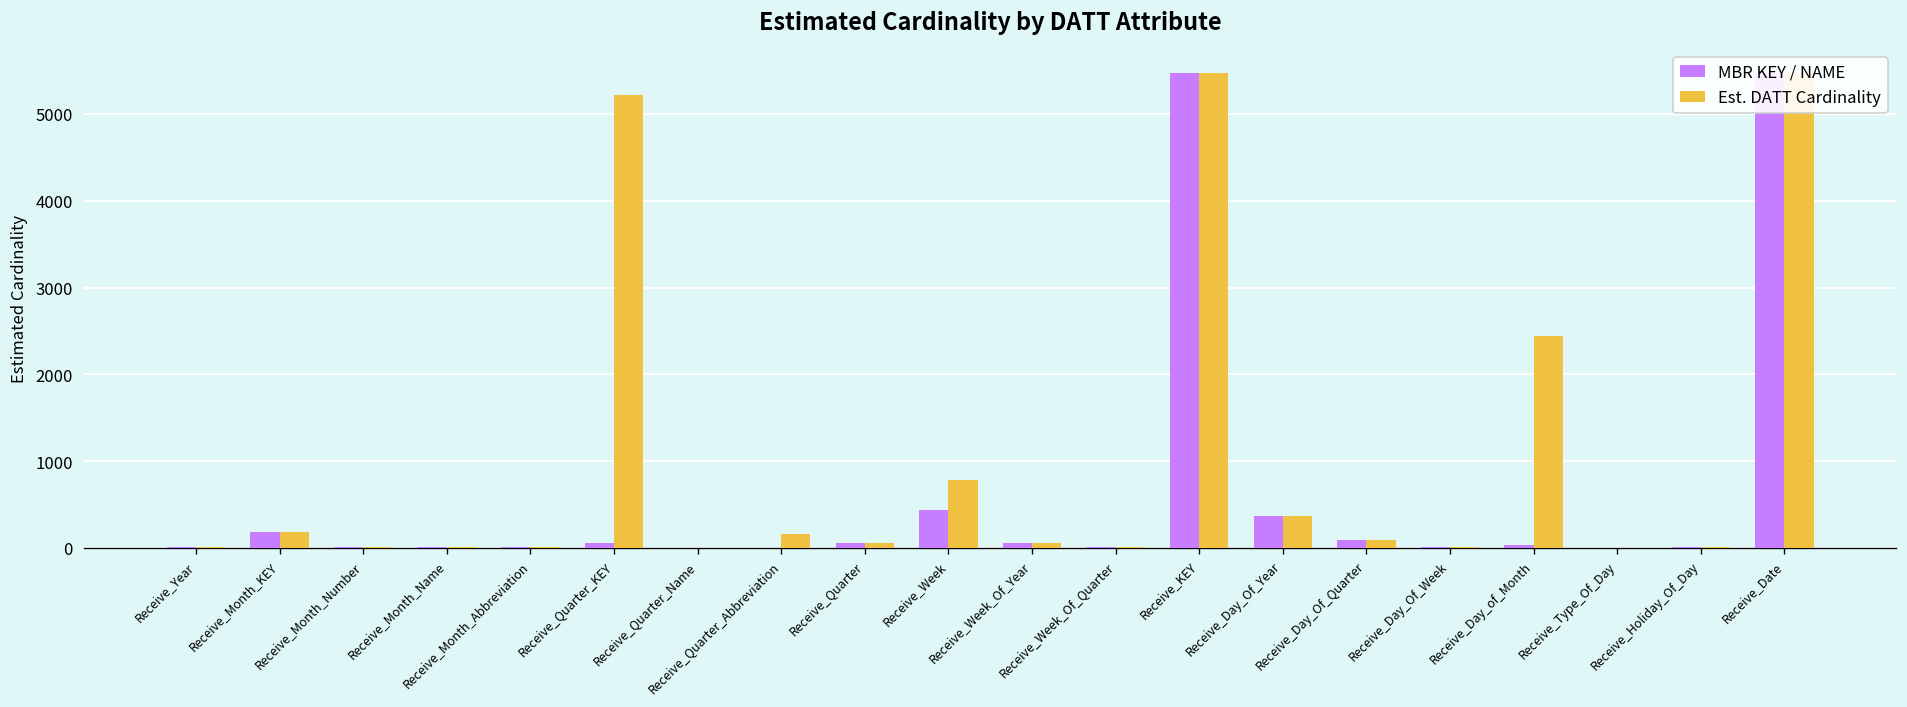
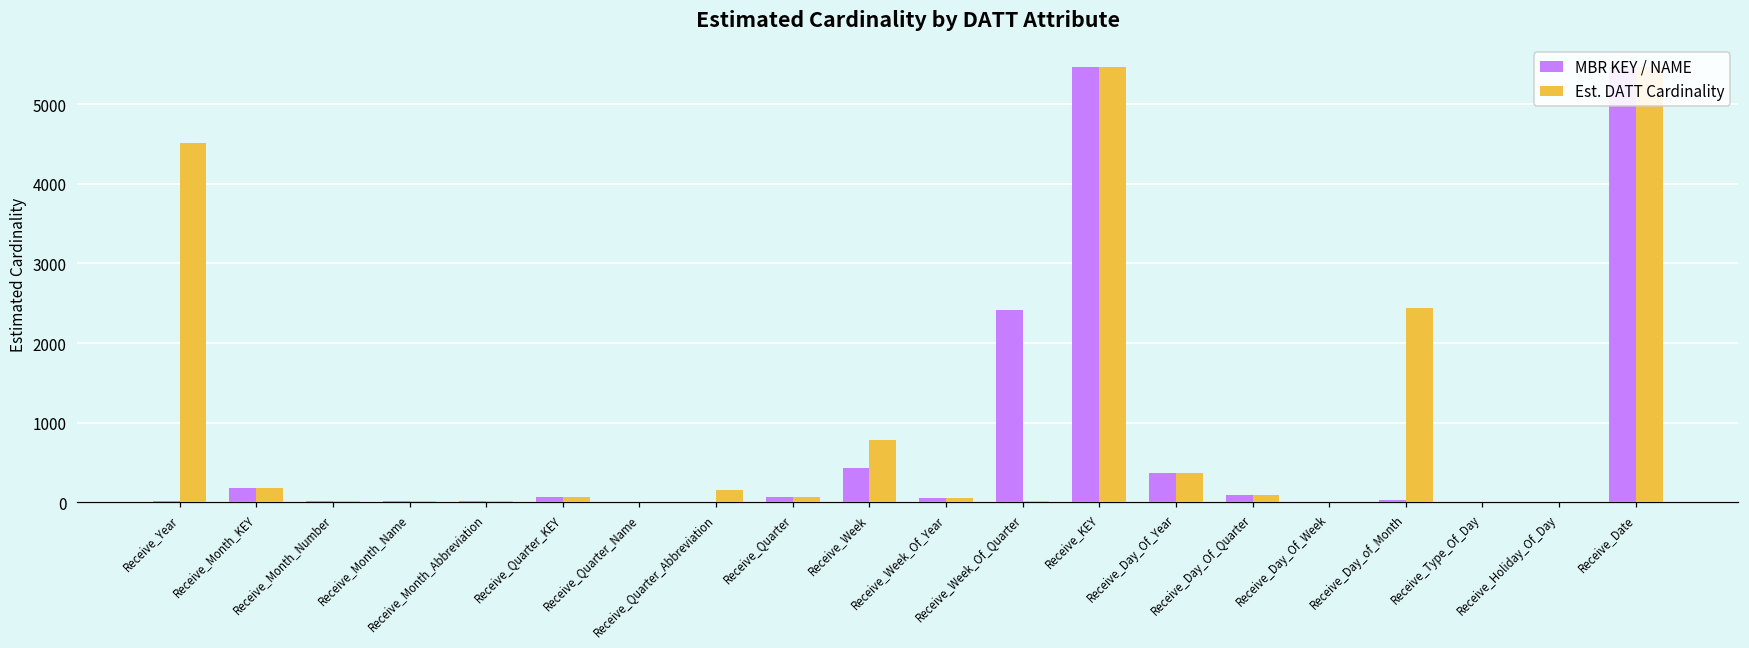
  {
    "MBR KEY / NAME": {
      "Receive_Month_KEY": 200,
      "Receive_Quarter_KEY": 100,
      "Receive_Quarter": 100,
      "Receive_Week": 400,
      "Receive_Week_Of_Year": 100,
-     "Receive_Week_Of_Quarter": 0,
+     "Receive_Week_Of_Quarter": 2400,
      "Receive_KEY": 5500,
      "Receive_Day_Of_Year": 400,
      "Receive_Day_Of_Quarter": 100
    },
    "Est. DATT Cardinality": {
-     "Receive_Year": 0,
+     "Receive_Year": 4500,
      "Receive_Month_KEY": 200,
-     "Receive_Quarter_KEY": 5200,
+     "Receive_Quarter_KEY": 100,
      "Receive_Quarter_Abbreviation": 200,
      "Receive_Quarter": 100,
      "Receive_Week": 800,
      "Receive_Week_Of_Year": 100,
      "Receive_KEY": 5500,
      "Receive_Day_Of_Year": 400,
      "Receive_Day_Of_Quarter": 100,
      "Receive_Day_of_Month": 2400
    }
  }
